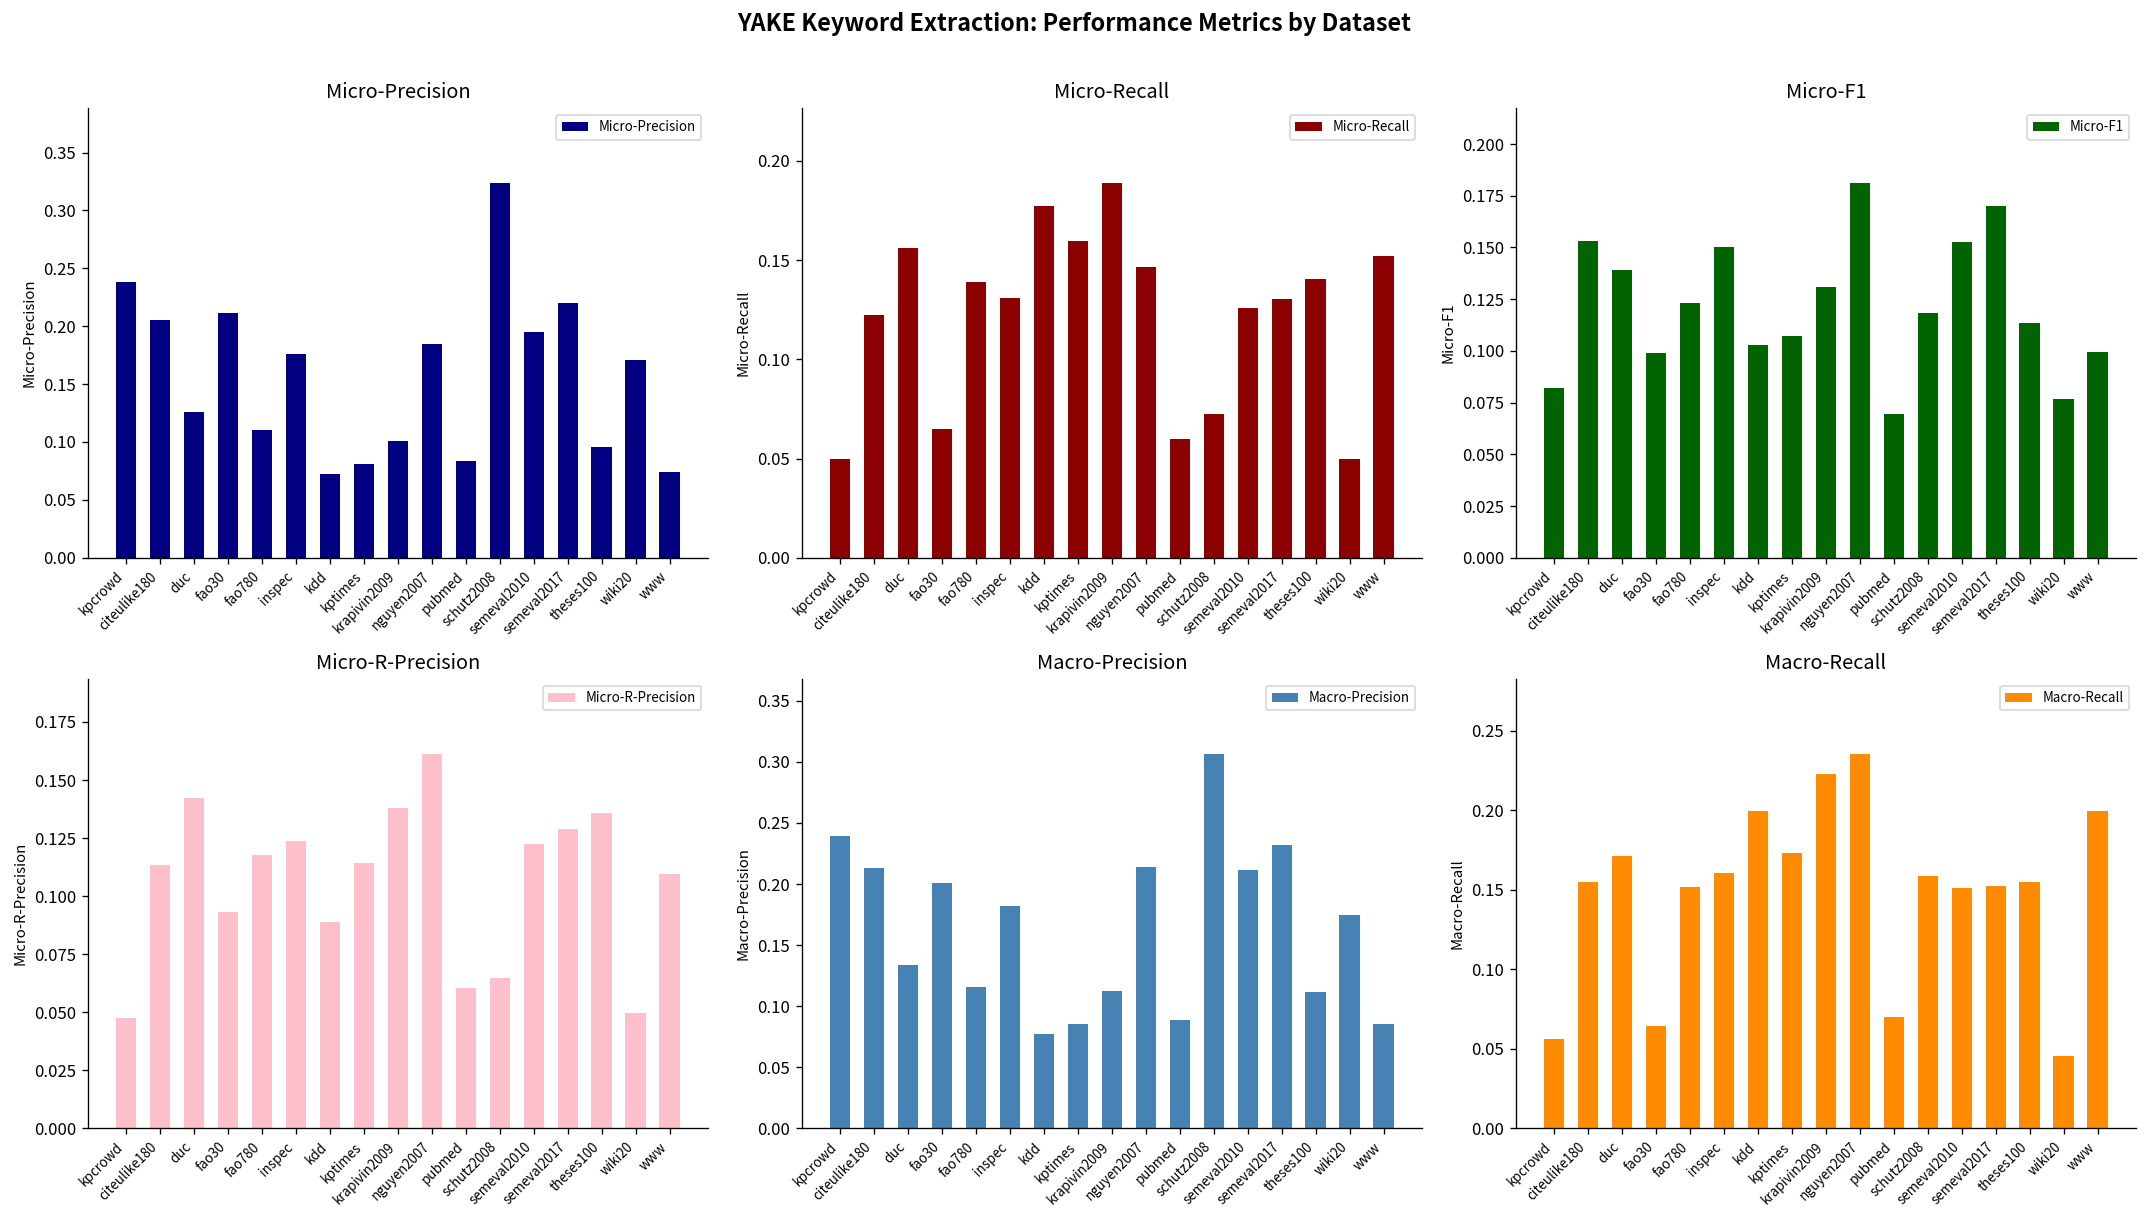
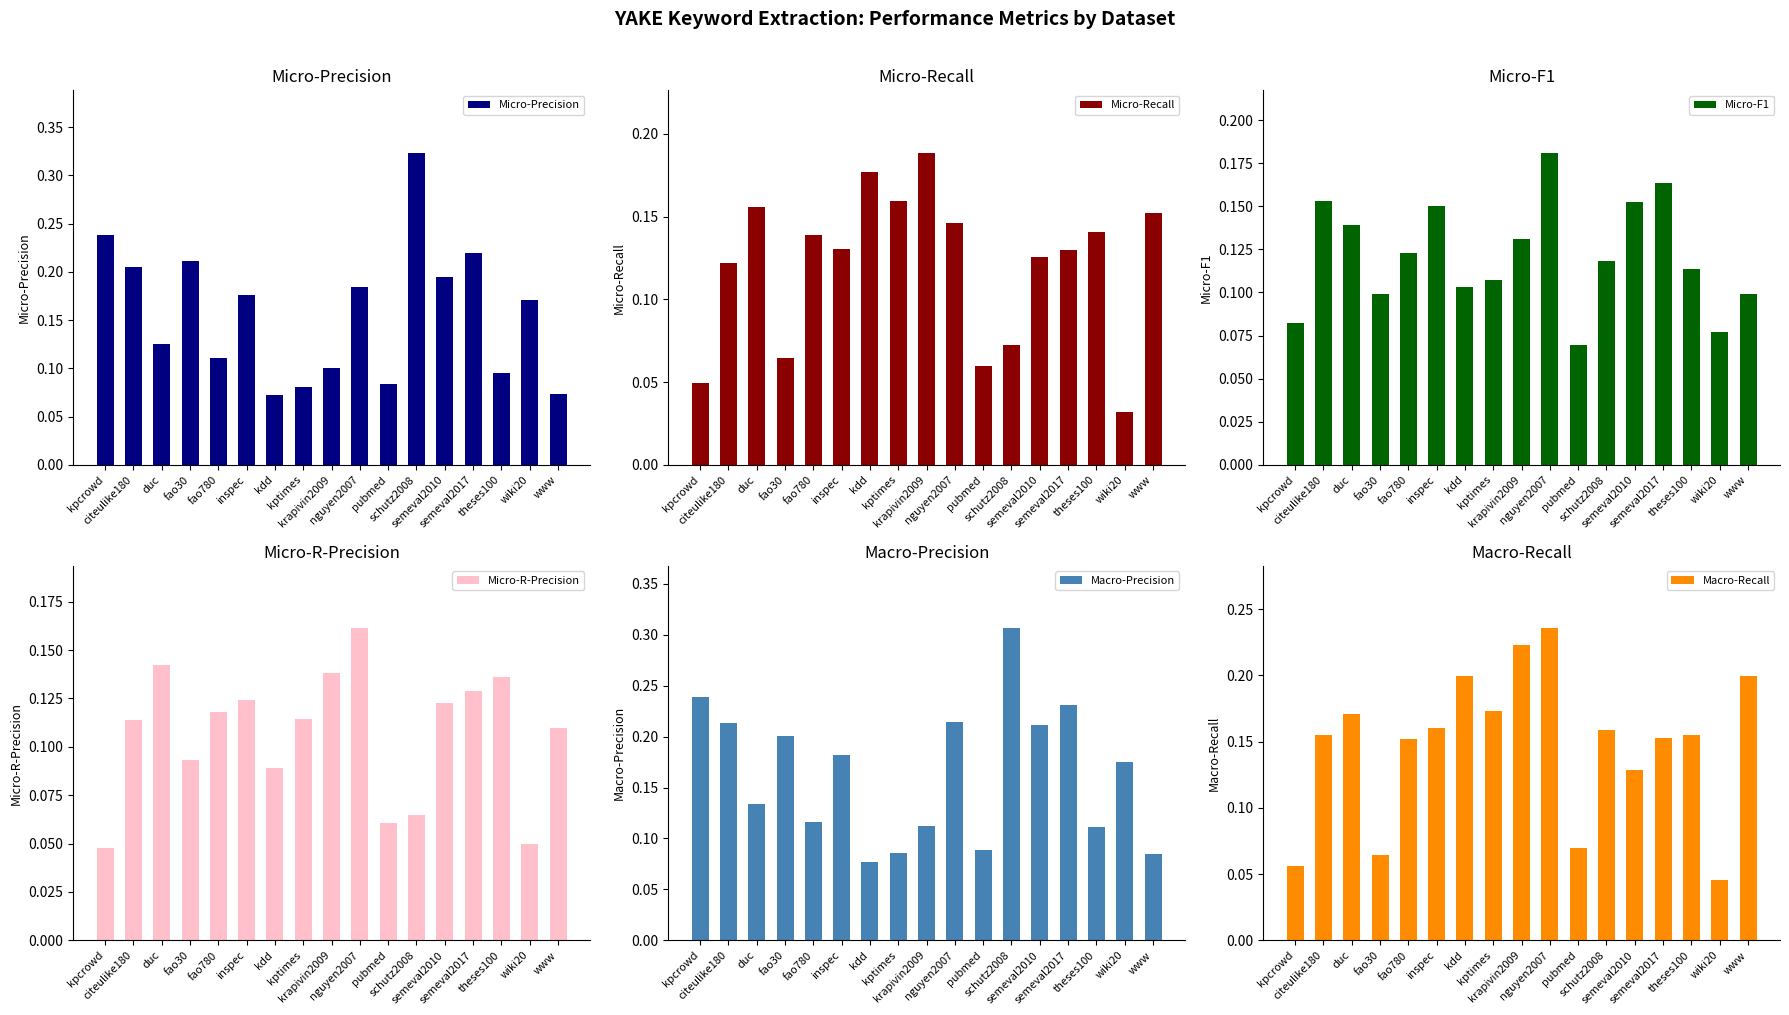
  {
    "Micro-Precision": {
      "kpcrowd": 0.24,
      "citeulike180": 0.21,
      "duc": 0.13,
      "fao30": 0.21,
      "fao780": 0.11,
      "inspec": 0.18,
      "kdd": 0.07,
      "kptimes": 0.08,
      "krapivin2009": 0.10,
      "nguyen2007": 0.18,
      "pubmed": 0.08,
      "schutz2008": 0.32,
      "semeval2010": 0.19,
      "semeval2017": 0.22,
      "theses100": 0.10,
      "wiki20": 0.17,
      "www": 0.07
    },
    "Micro-Recall": {
      "kpcrowd": 0.050,
      "citeulike180": 0.122,
      "duc": 0.156,
      "fao30": 0.065,
      "fao780": 0.139,
      "inspec": 0.131,
      "kdd": 0.177,
      "kptimes": 0.160,
      "krapivin2009": 0.189,
      "nguyen2007": 0.146,
      "pubmed": 0.060,
      "schutz2008": 0.072,
      "semeval2010": 0.126,
      "semeval2017": 0.130,
      "theses100": 0.140,
-     "wiki20": 0.050,
+     "wiki20": 0.032,
      "www": 0.152
    },
    "Micro-F1": {
      "kpcrowd": 0.082,
      "citeulike180": 0.153,
      "duc": 0.139,
      "fao30": 0.099,
      "fao780": 0.123,
      "inspec": 0.150,
      "kdd": 0.103,
      "kptimes": 0.107,
      "krapivin2009": 0.131,
      "nguyen2007": 0.181,
      "pubmed": 0.070,
      "schutz2008": 0.118,
      "semeval2010": 0.153,
-     "semeval2017": 0.170,
+     "semeval2017": 0.164,
      "theses100": 0.114,
      "wiki20": 0.077,
      "www": 0.099
    },
    "Micro-R-Precision": {
      "kpcrowd": 0.048,
      "citeulike180": 0.114,
      "duc": 0.142,
      "fao30": 0.093,
      "fao780": 0.118,
      "inspec": 0.124,
      "kdd": 0.089,
      "kptimes": 0.114,
      "krapivin2009": 0.138,
      "nguyen2007": 0.161,
      "pubmed": 0.060,
      "schutz2008": 0.065,
      "semeval2010": 0.122,
      "semeval2017": 0.129,
      "theses100": 0.136,
      "wiki20": 0.050,
      "www": 0.110
    },
    "Macro-Precision": {
      "kpcrowd": 0.239,
      "citeulike180": 0.213,
      "duc": 0.134,
      "fao30": 0.201,
      "fao780": 0.116,
      "inspec": 0.182,
      "kdd": 0.077,
      "kptimes": 0.085,
      "krapivin2009": 0.113,
      "nguyen2007": 0.214,
      "pubmed": 0.088,
      "schutz2008": 0.307,
      "semeval2010": 0.212,
      "semeval2017": 0.232,
      "theses100": 0.111,
      "wiki20": 0.175,
      "www": 0.085
    },
    "Macro-Recall": {
      "kpcrowd": 0.056,
      "citeulike180": 0.155,
      "duc": 0.171,
      "fao30": 0.064,
      "fao780": 0.152,
      "inspec": 0.161,
      "kdd": 0.199,
      "kptimes": 0.173,
      "krapivin2009": 0.223,
      "nguyen2007": 0.235,
      "pubmed": 0.070,
      "schutz2008": 0.159,
-     "semeval2010": 0.151,
+     "semeval2010": 0.129,
      "semeval2017": 0.153,
      "theses100": 0.155,
      "wiki20": 0.046,
      "www": 0.199
    }
  }
